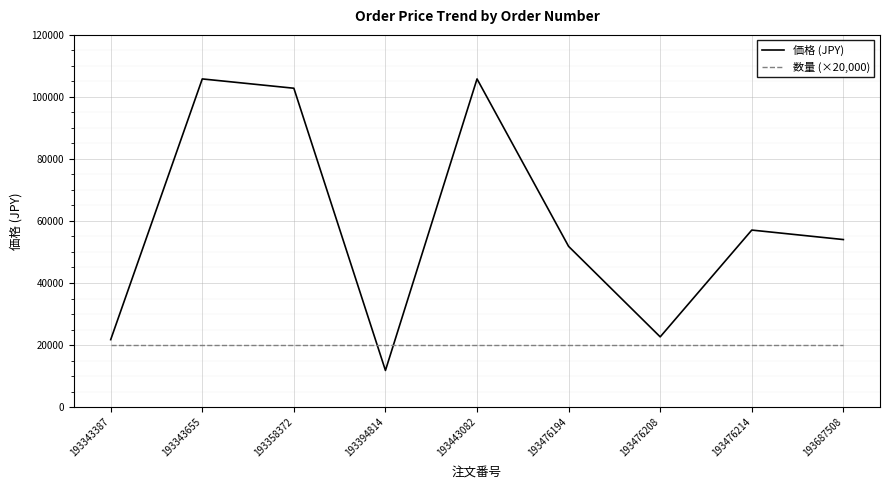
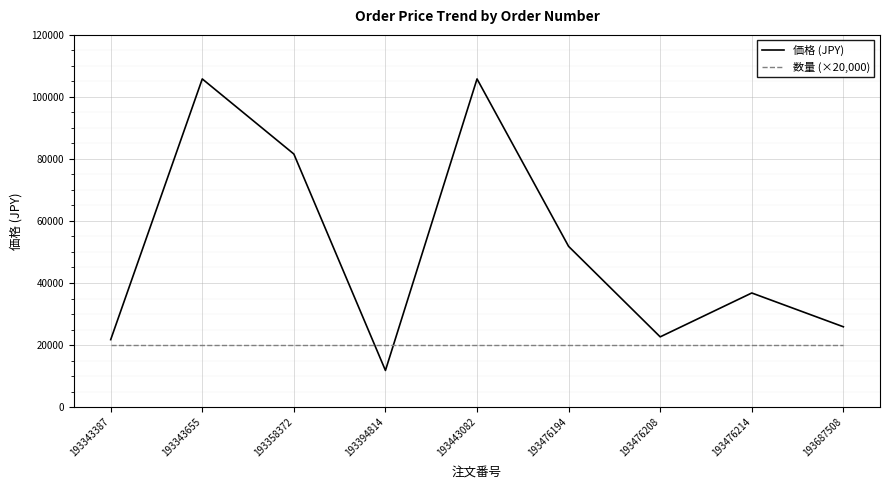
  {
    "価格 (JPY)": {
      "193343387": 22000,
      "193343655": 106000,
-     "193358372": 103000,
+     "193358372": 82000,
      "193394814": 12000,
      "193443082": 106000,
      "193476194": 52000,
      "193476208": 23000,
-     "193476214": 57000,
-     "193687508": 54000
+     "193476214": 37000,
+     "193687508": 26000
    },
    "数量 (×20,000)": {
      "193343387": 20000,
      "193343655": 20000,
      "193358372": 20000,
      "193394814": 20000,
      "193443082": 20000,
      "193476194": 20000,
      "193476208": 20000,
      "193476214": 20000,
      "193687508": 20000
    }
  }
